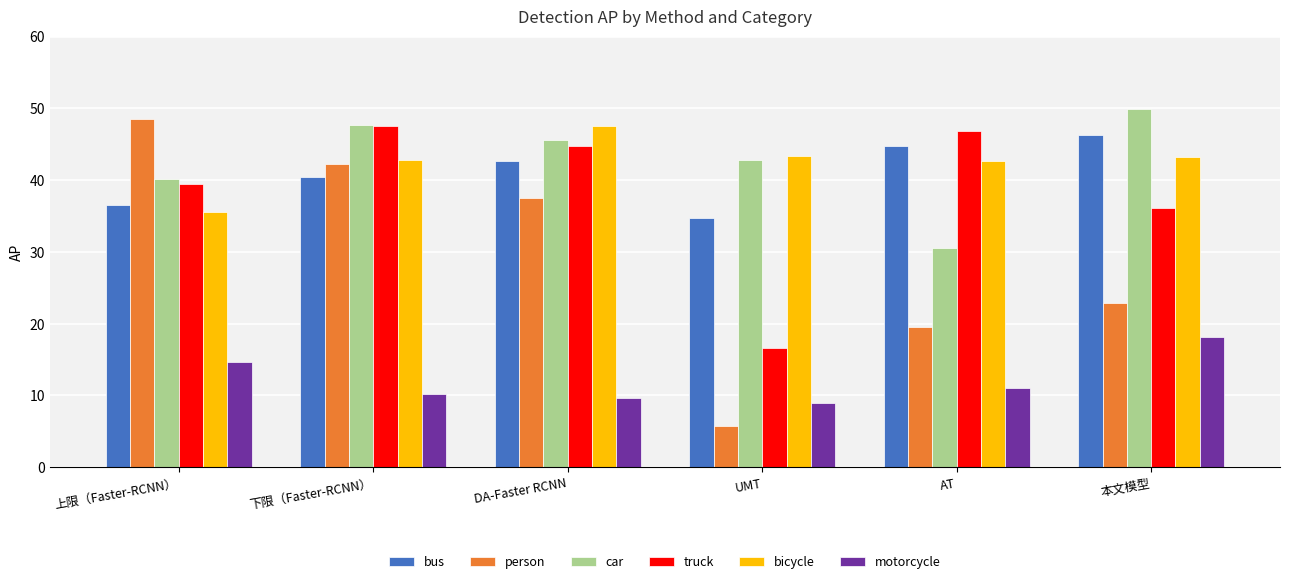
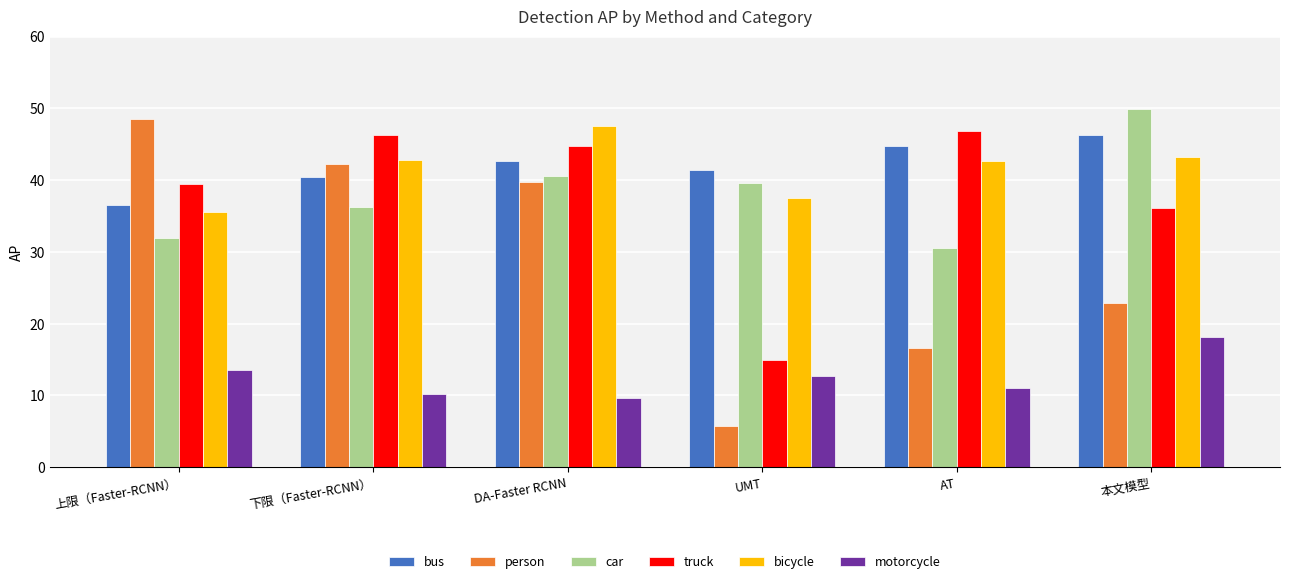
  {
    "bus": {
      "上限（Faster-RCNN）": 37,
      "下限（Faster-RCNN）": 41,
      "DA-Faster RCNN": 43,
-     "UMT": 35,
+     "UMT": 41,
      "AT": 45,
      "本文模型": 46
    },
    "person": {
      "上限（Faster-RCNN）": 49,
      "下限（Faster-RCNN）": 42,
-     "DA-Faster RCNN": 38,
+     "DA-Faster RCNN": 40,
      "UMT": 6,
-     "AT": 20,
+     "AT": 17,
      "本文模型": 23
    },
    "car": {
-     "上限（Faster-RCNN）": 40,
-     "下限（Faster-RCNN）": 48,
-     "DA-Faster RCNN": 46,
-     "UMT": 43,
+     "上限（Faster-RCNN）": 32,
+     "下限（Faster-RCNN）": 36,
+     "DA-Faster RCNN": 41,
+     "UMT": 40,
      "AT": 31,
      "本文模型": 50
    },
    "truck": {
      "上限（Faster-RCNN）": 40,
-     "下限（Faster-RCNN）": 48,
+     "下限（Faster-RCNN）": 46,
      "DA-Faster RCNN": 45,
-     "UMT": 17,
+     "UMT": 15,
      "AT": 47,
      "本文模型": 36
    },
    "bicycle": {
      "上限（Faster-RCNN）": 36,
      "下限（Faster-RCNN）": 43,
      "DA-Faster RCNN": 48,
-     "UMT": 43,
+     "UMT": 38,
      "AT": 43,
      "本文模型": 43
    },
    "motorcycle": {
-     "上限（Faster-RCNN）": 15,
+     "上限（Faster-RCNN）": 14,
      "下限（Faster-RCNN）": 10,
      "DA-Faster RCNN": 10,
-     "UMT": 9,
+     "UMT": 13,
      "AT": 11,
      "本文模型": 18
    }
  }
